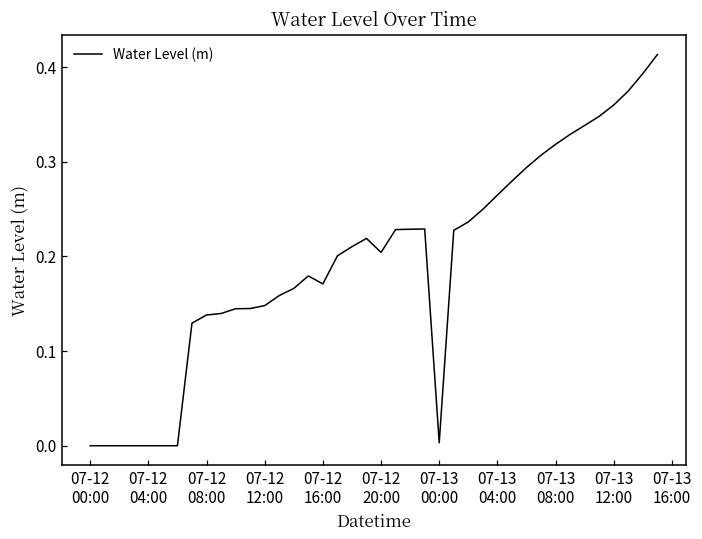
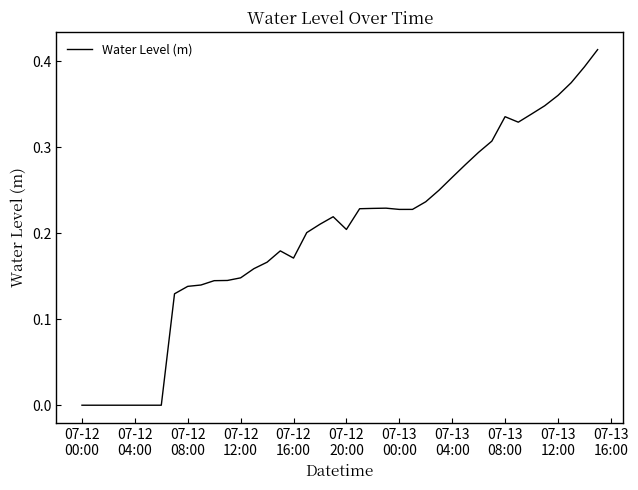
  {
    "07-12 00:00": 0.00,
    "07-12 04:00": 0.00,
    "07-12 08:00": 0.14,
    "07-12 12:00": 0.15,
    "07-12 16:00": 0.17,
    "07-12 20:00": 0.20,
-   "07-13 00:00": 0.00,
+   "07-13 00:00": 0.23,
    "07-13 04:00": 0.26,
-   "07-13 08:00": 0.32,
+   "07-13 08:00": 0.34,
    "07-13 12:00": 0.36
  }
